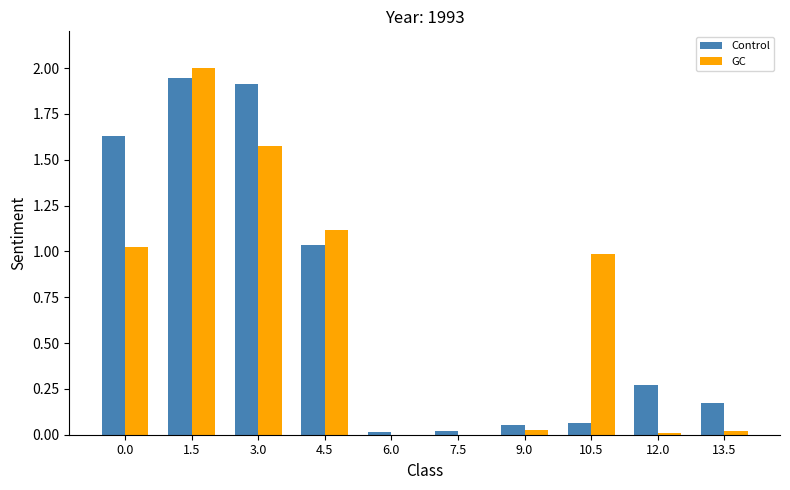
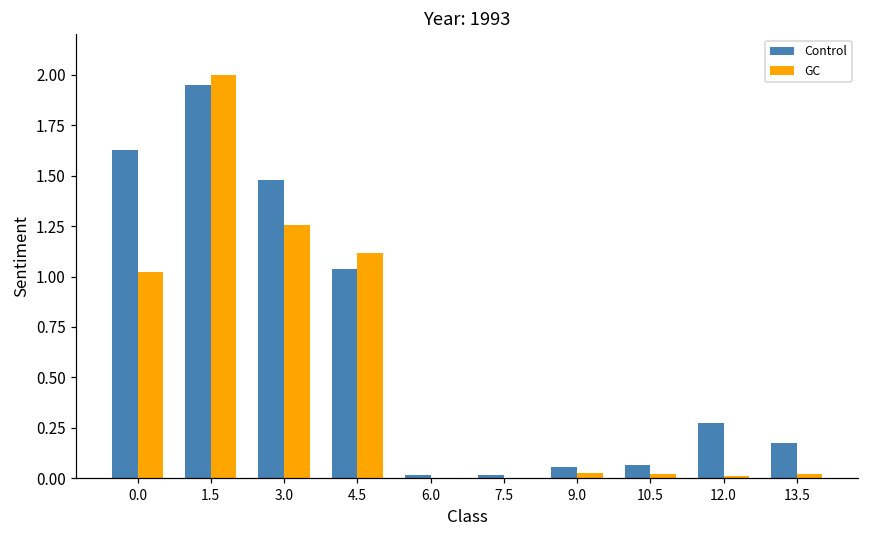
  {
    "Control": {
      "0.0": 1.63,
      "1.5": 1.95,
-     "3.0": 1.91,
+     "3.0": 1.48,
      "4.5": 1.04,
      "6.0": 0.01,
      "7.5": 0.02,
      "9.0": 0.06,
      "10.5": 0.06,
      "12.0": 0.27,
      "13.5": 0.17
    },
    "GC": {
      "0.0": 1.02,
      "1.5": 2.00,
-     "3.0": 1.57,
+     "3.0": 1.26,
      "4.5": 1.12,
      "9.0": 0.03,
-     "10.5": 0.99,
+     "10.5": 0.02,
      "13.5": 0.02
    }
  }
